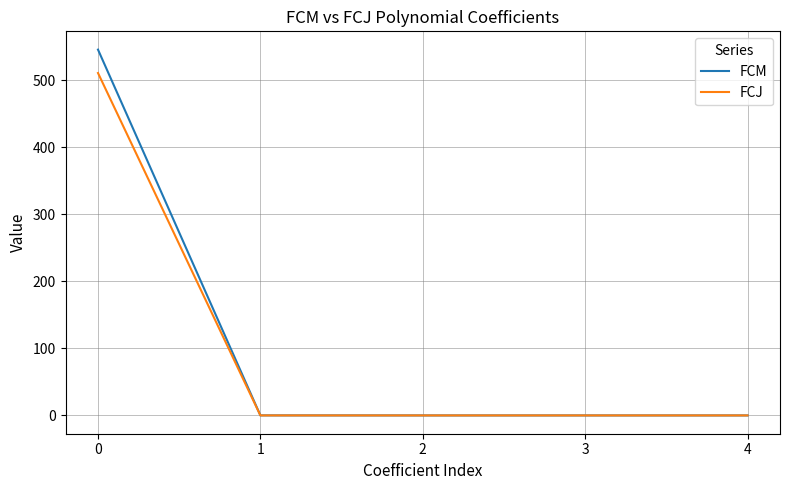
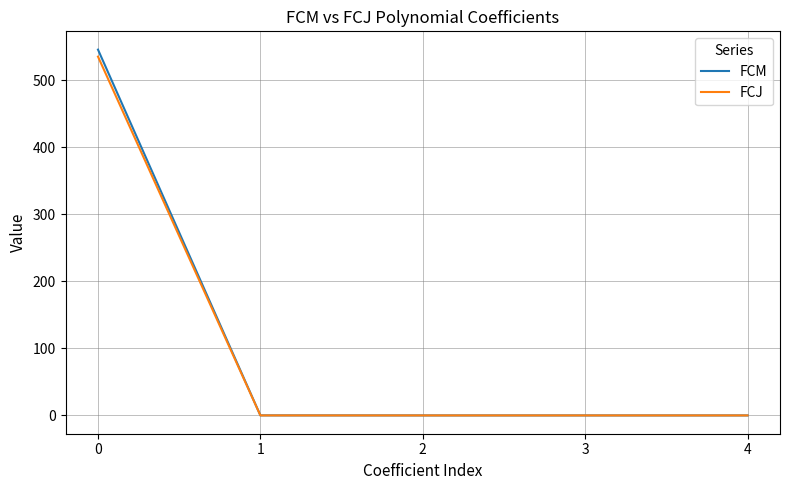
  {
    "FCM": {
      "0": 550
    },
    "FCJ": {
-     "0": 510
+     "0": 540
    }
  }
